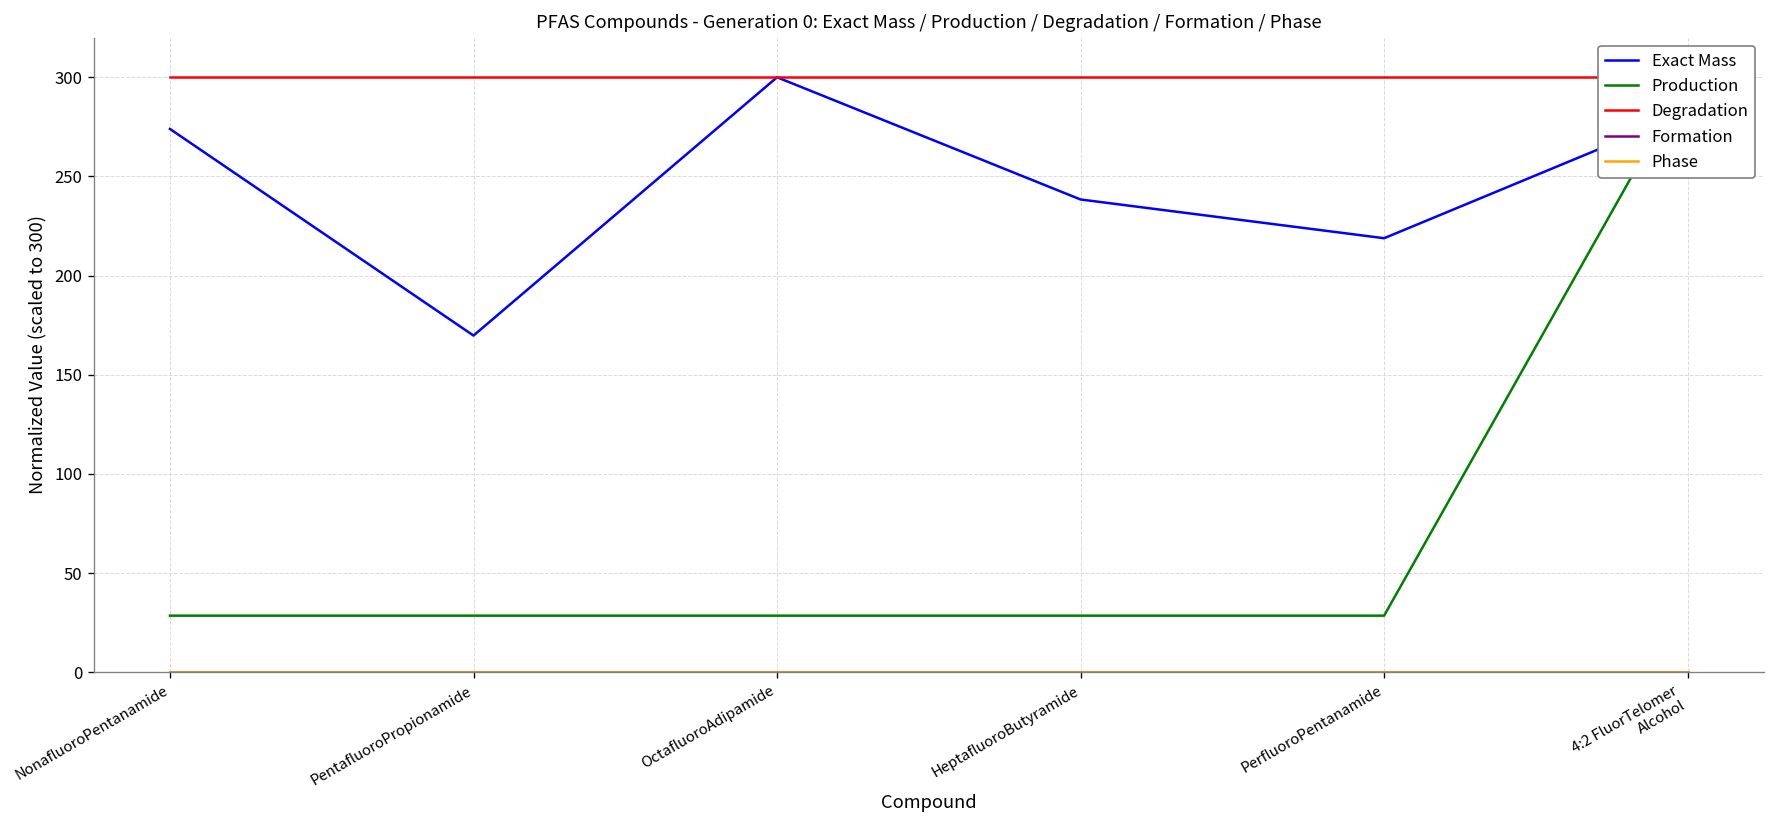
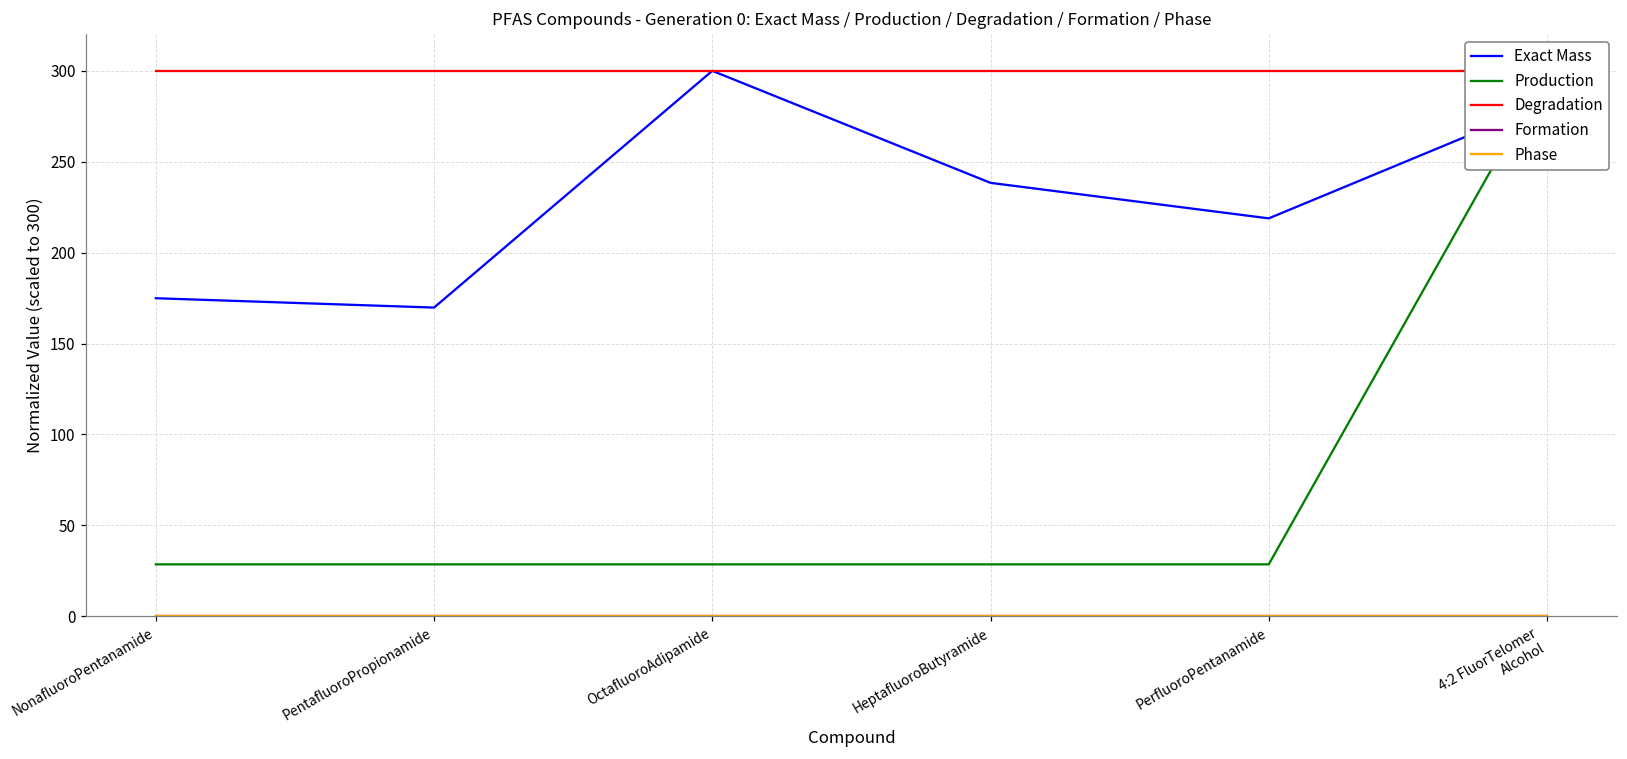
  {
    "Exact Mass": {
-     "NonafluoroPentanamide": 274,
+     "NonafluoroPentanamide": 175,
      "PentafluoroPropionamide": 170,
      "HeptafluoroButyramide": 238,
      "PerfluoroPentanamide": 219
    },
    "Production": {
      "NonafluoroPentanamide": 29,
      "PentafluoroPropionamide": 29,
      "OctafluoroAdipamide": 29,
      "HeptafluoroButyramide": 29,
      "PerfluoroPentanamide": 29
    },
    "Degradation": {
      "NonafluoroPentanamide": 300,
      "PentafluoroPropionamide": 300,
      "HeptafluoroButyramide": 300,
      "PerfluoroPentanamide": 300
    },
    "Phase": {
      "NonafluoroPentanamide": 0,
      "PentafluoroPropionamide": 0,
      "OctafluoroAdipamide": 0,
      "HeptafluoroButyramide": 0,
      "PerfluoroPentanamide": 0,
      "4:2 FluorTelomer Alcohol": 0
    }
  }
